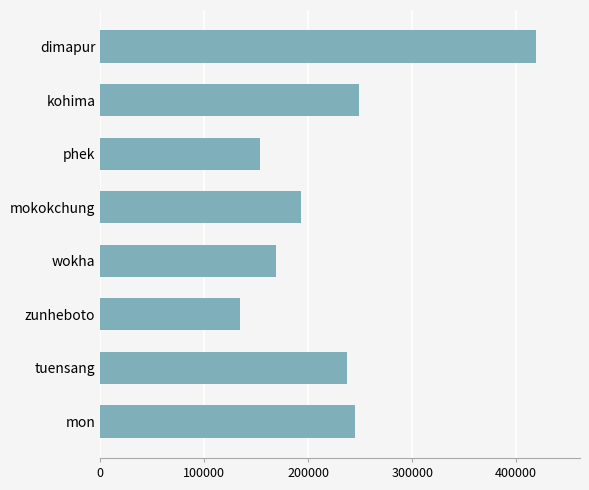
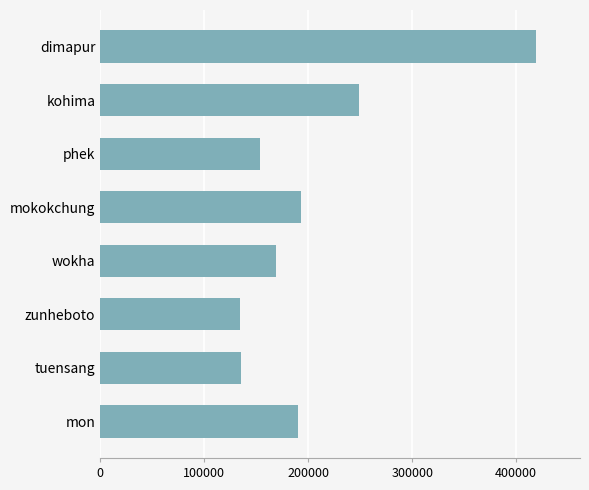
  {
    "dimapur": 419000,
    "kohima": 249000,
    "phek": 154000,
    "mokokchung": 193000,
    "wokha": 169000,
    "zunheboto": 135000,
-   "tuensang": 237000,
-   "mon": 245000
+   "tuensang": 135000,
+   "mon": 190000
  }
